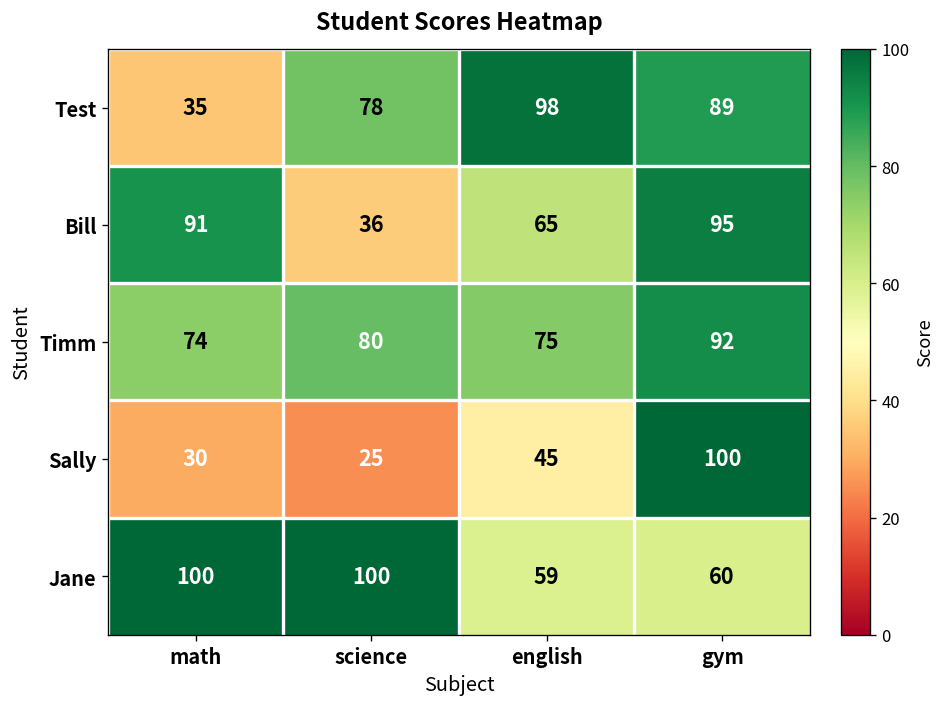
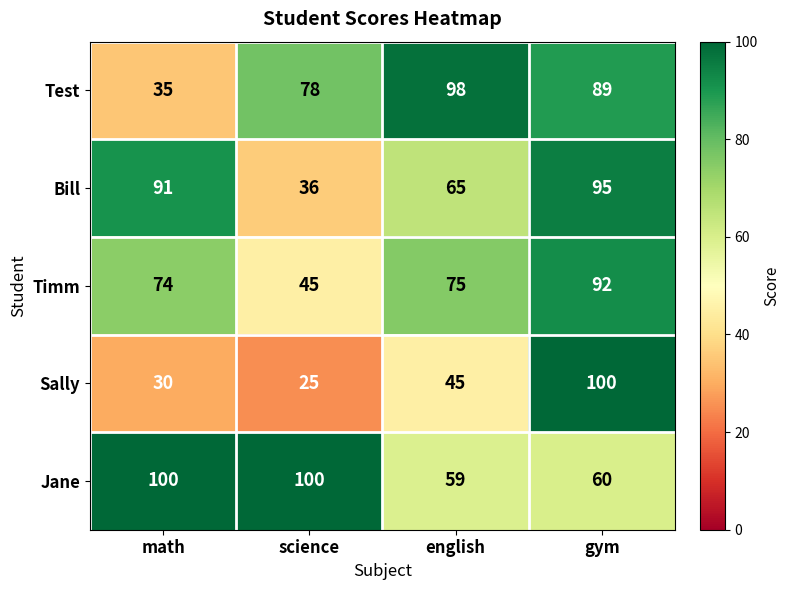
  {
    "Test": {
      "math": 35,
      "science": 78,
      "english": 98,
      "gym": 89
    },
    "Bill": {
      "math": 91,
      "science": 36,
      "english": 65,
      "gym": 95
    },
    "Timm": {
      "math": 74,
-     "science": 80,
+     "science": 45,
      "english": 75,
      "gym": 92
    },
    "Sally": {
      "math": 30,
      "science": 25,
      "english": 45,
      "gym": 100
    },
    "Jane": {
      "math": 100,
      "science": 100,
      "english": 59,
      "gym": 60
    }
  }
